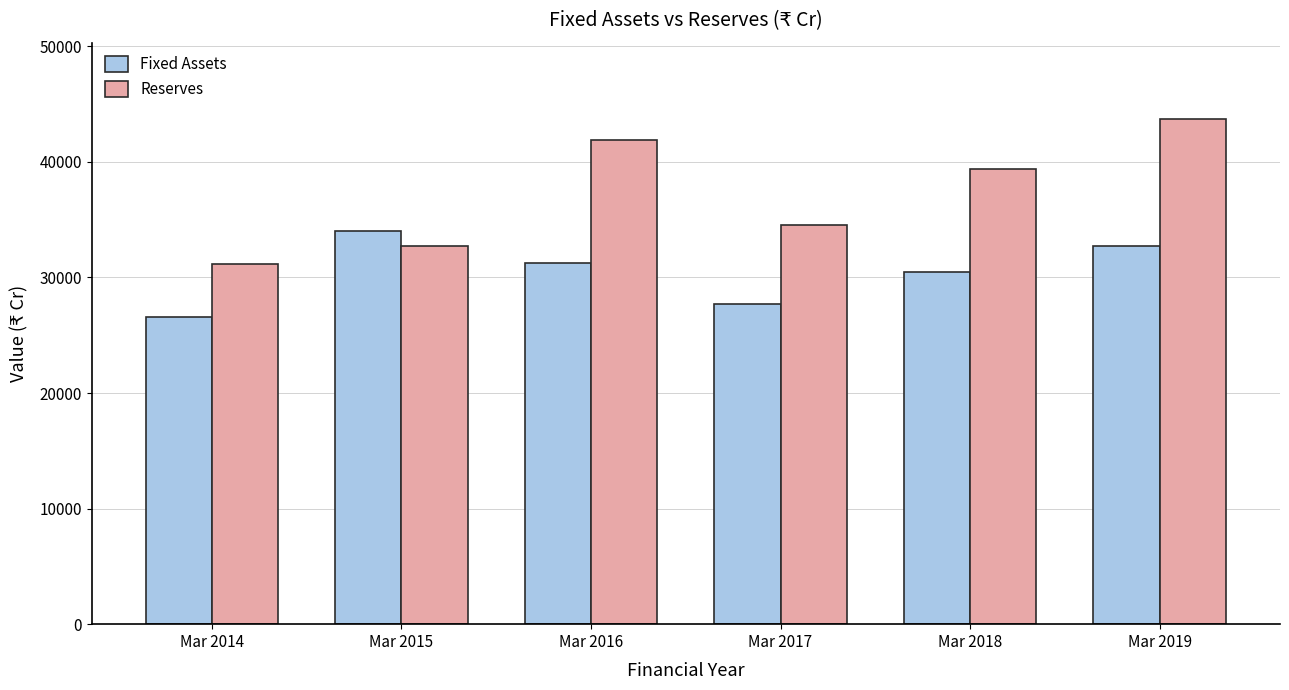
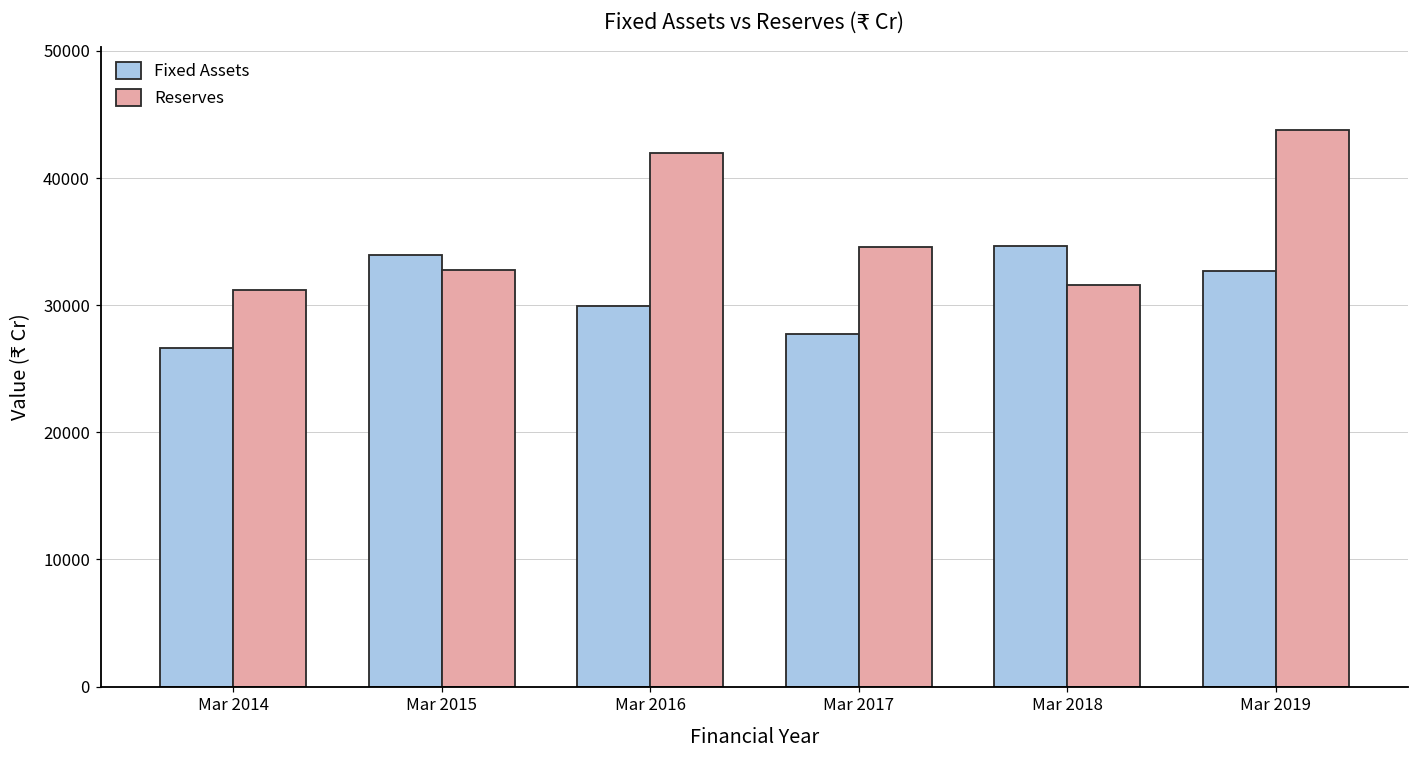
  {
    "Fixed Assets": {
      "Mar 2014": 26600,
      "Mar 2015": 34000,
-     "Mar 2016": 31300,
+     "Mar 2016": 29900,
      "Mar 2017": 27700,
-     "Mar 2018": 30500,
+     "Mar 2018": 34700,
      "Mar 2019": 32700
    },
    "Reserves": {
      "Mar 2014": 31200,
      "Mar 2015": 32800,
      "Mar 2016": 41900,
      "Mar 2017": 34600,
-     "Mar 2018": 39400,
+     "Mar 2018": 31600,
      "Mar 2019": 43700
    }
  }
